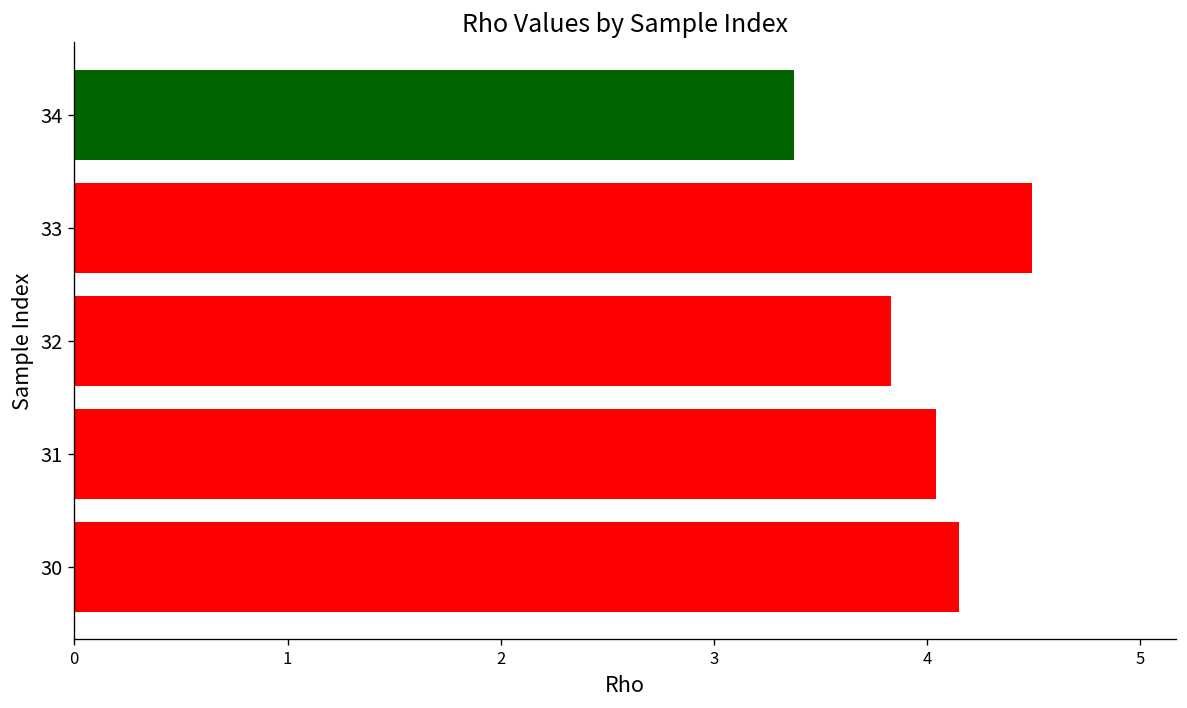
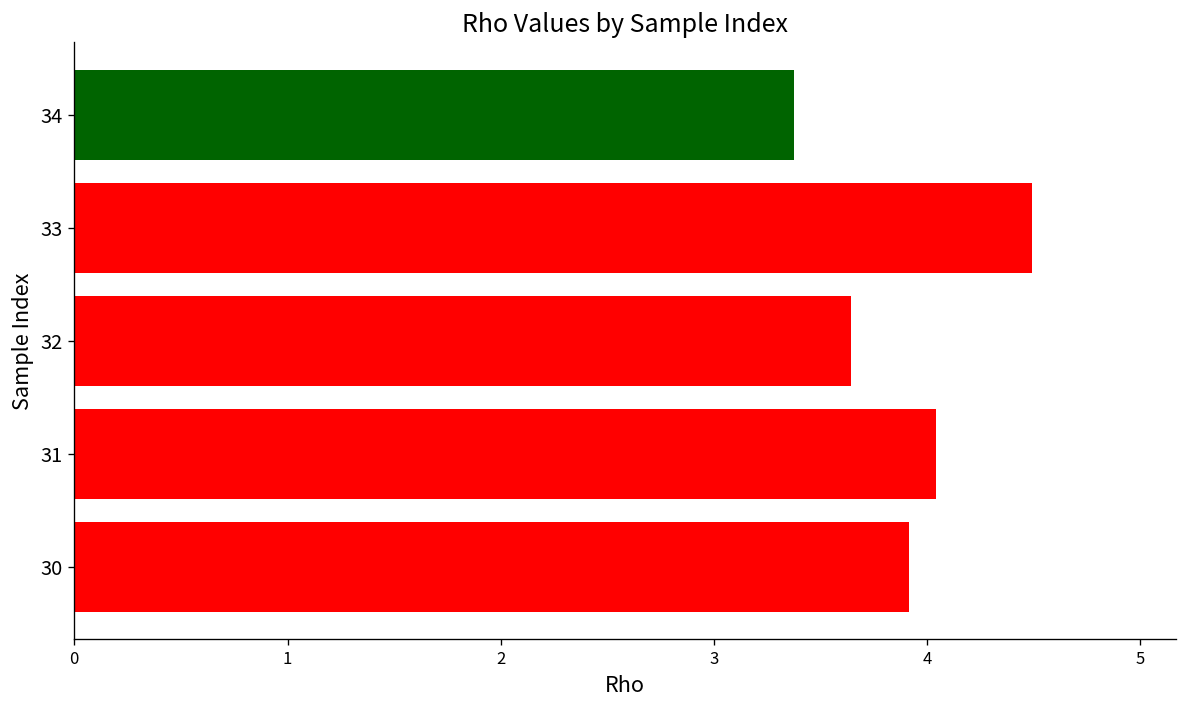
  {
    "34": 3.38,
    "33": 4.49,
-   "32": 3.83,
+   "32": 3.64,
    "31": 4.04,
-   "30": 4.15
+   "30": 3.92
  }
